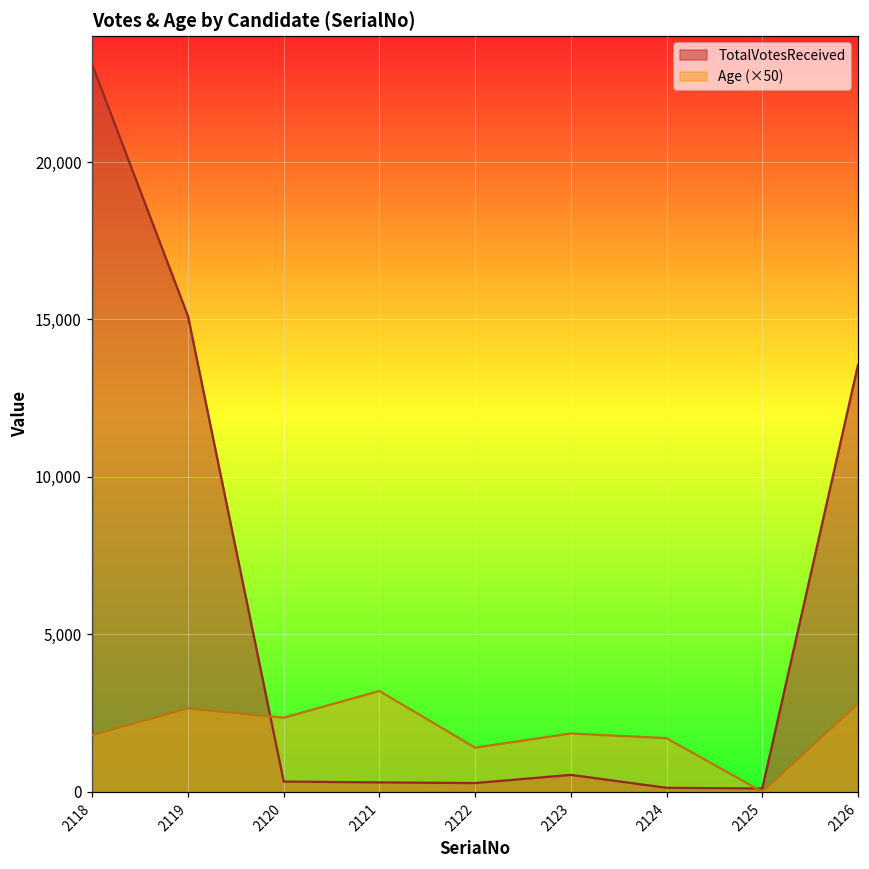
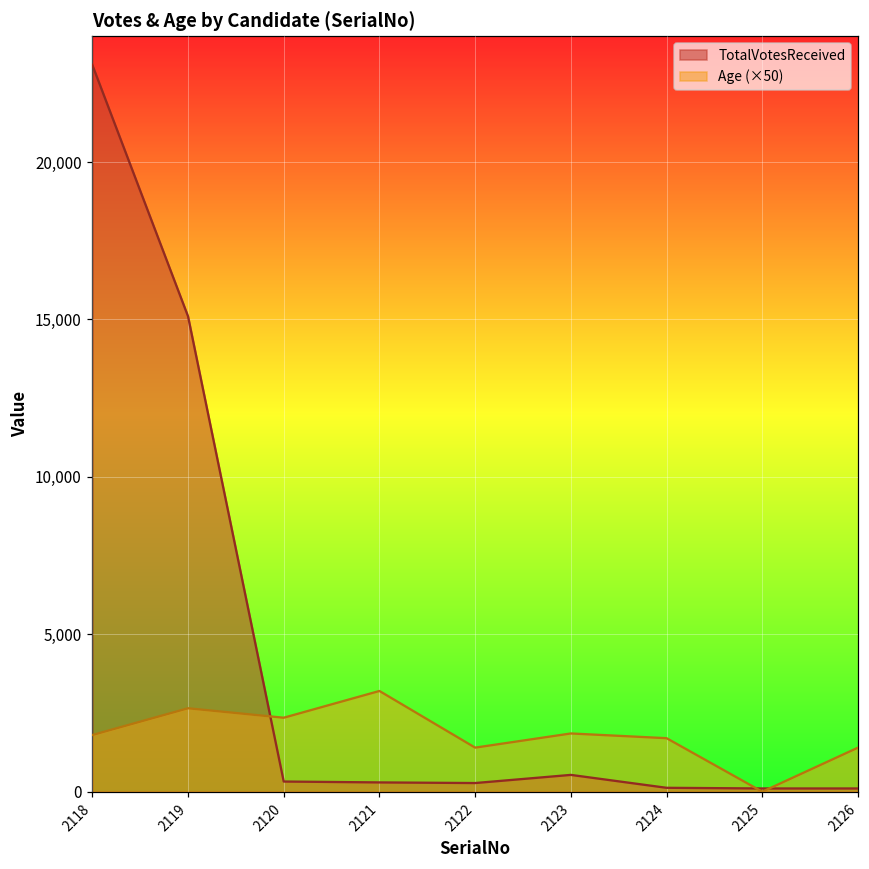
  {
    "TotalVotesReceived": {
      "2118": "23,100",
      "2119": "15,100",
      "2120": "300",
      "2121": "300",
      "2122": "300",
      "2123": "500",
      "2124": "100",
      "2125": "100",
-     "2126": "13,600"
+     "2126": "100"
    },
    "Age (×50)": {
      "2118": "1,800",
      "2119": "2,700",
      "2120": "2,400",
      "2121": "3,200",
      "2122": "1,400",
      "2123": "1,900",
      "2124": "1,700",
      "2125": "0",
-     "2126": "2,800"
+     "2126": "1,400"
    }
  }
